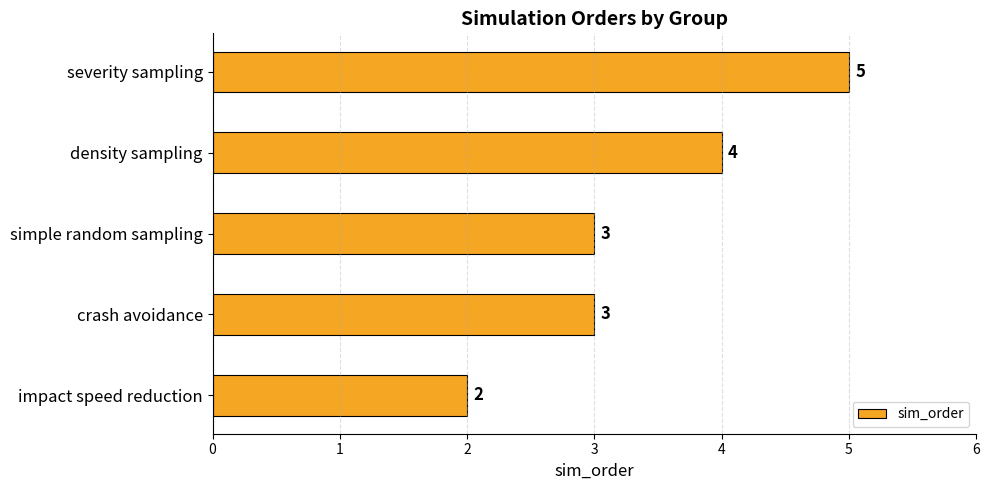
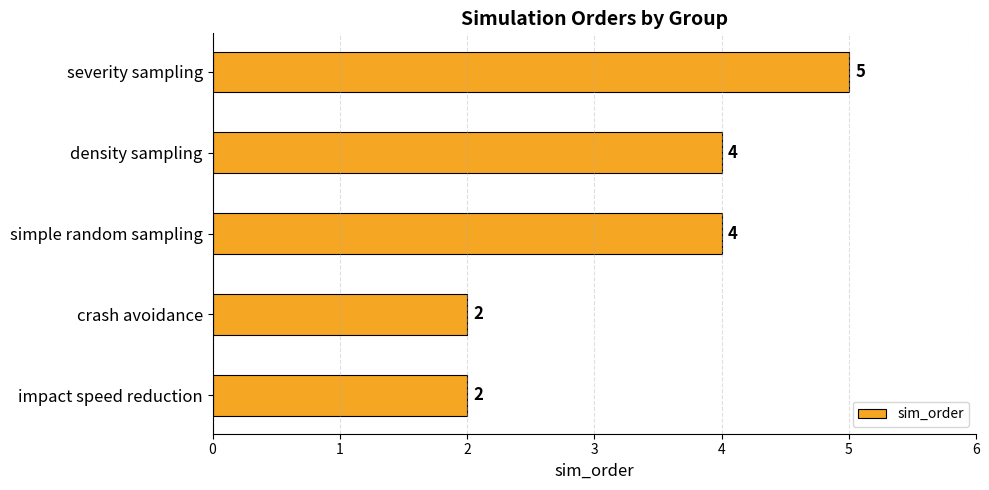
  {
    "severity sampling": 5,
    "density sampling": 4,
-   "simple random sampling": 3,
-   "crash avoidance": 3,
+   "simple random sampling": 4,
+   "crash avoidance": 2,
    "impact speed reduction": 2
  }
